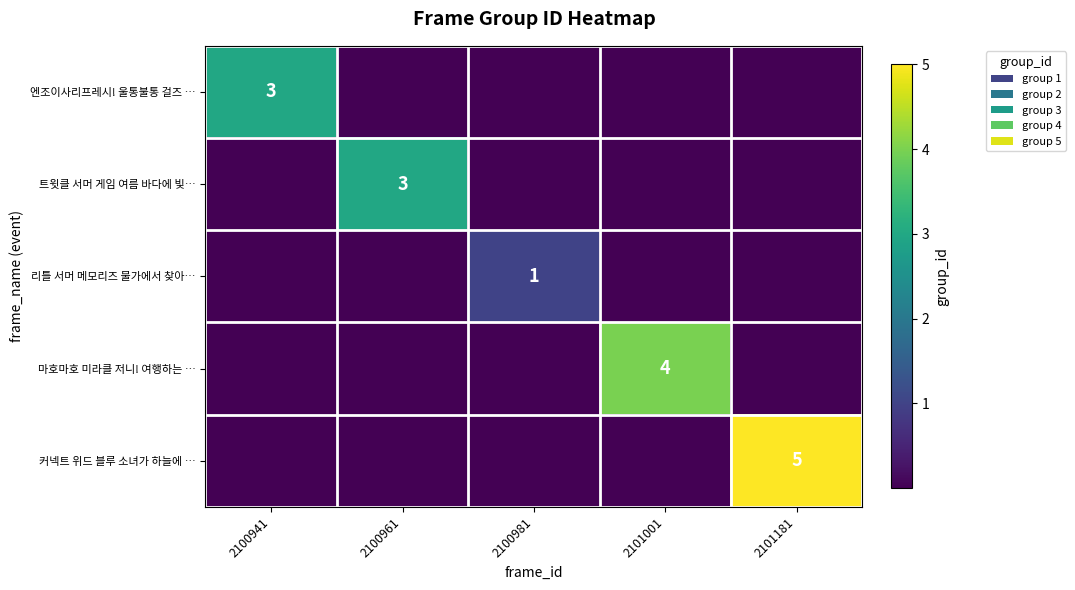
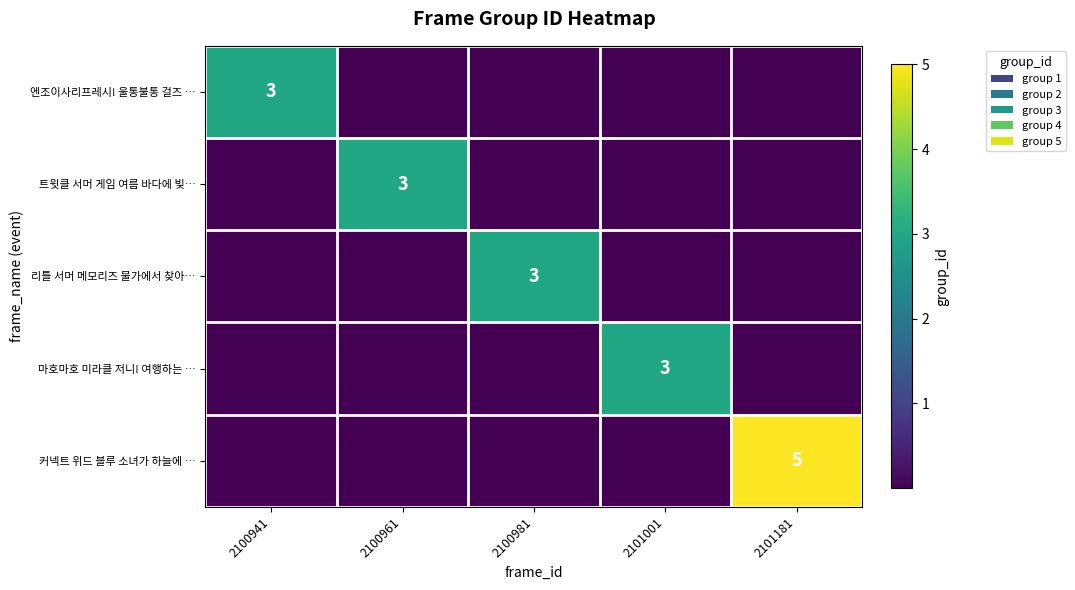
  {
    "엔조이사리프레시! 울통불통 걸즈 …": {
      "2100941": 3
    },
    "트윗클 서머 게임 여름 바다에 빛…": {
      "2100961": 3
    },
    "리틀 서머 메모리즈 물가에서 찾아…": {
-     "2100981": 1
+     "2100981": 3
    },
    "마호마호 미라클 저니! 여행하는 …": {
-     "2101001": 4
+     "2101001": 3
    },
    "커넥트 위드 블루 소녀가 하늘에 …": {
      "2101181": 5
    }
  }
